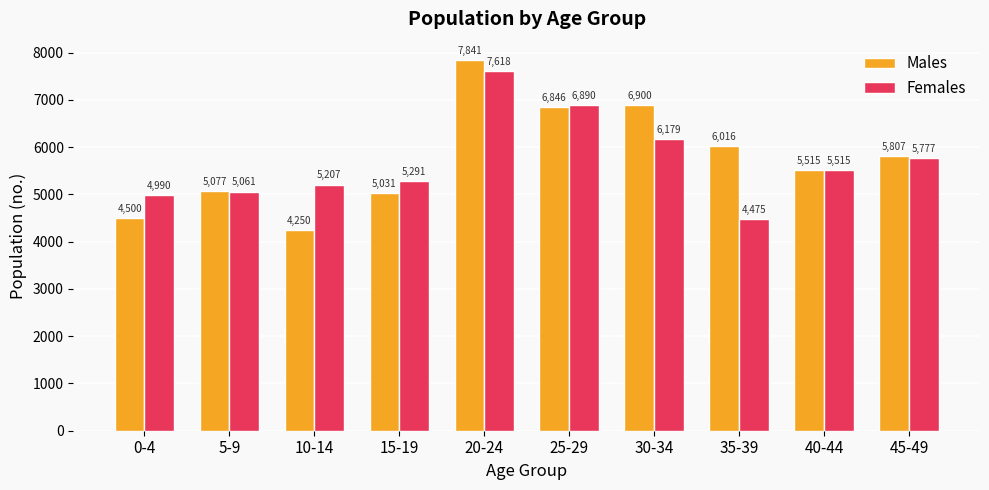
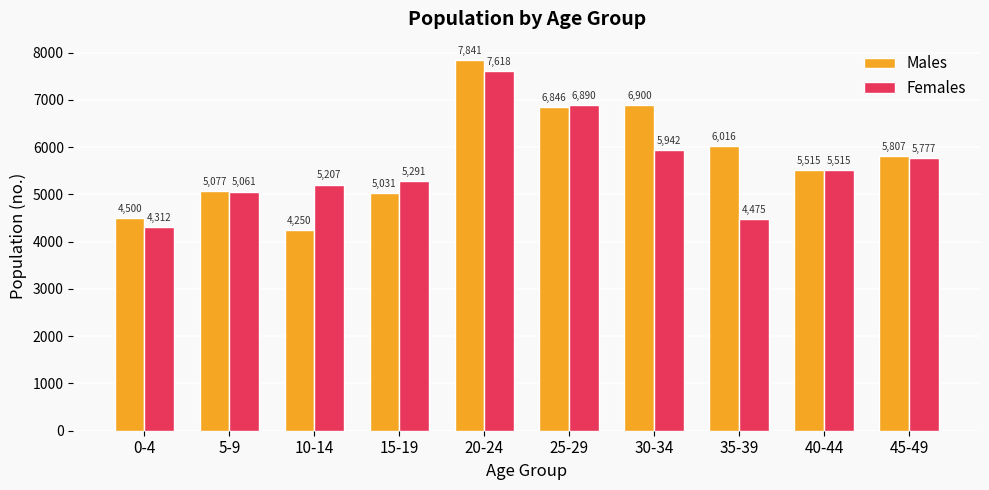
  {
    "Males": {
      "0-4": "4,500",
      "5-9": "5,077",
      "10-14": "4,250",
      "15-19": "5,031",
      "20-24": "7,841",
      "25-29": "6,846",
      "30-34": "6,900",
      "35-39": "6,016",
      "40-44": "5,515",
      "45-49": "5,807"
    },
    "Females": {
-     "0-4": "4,990",
+     "0-4": "4,312",
      "5-9": "5,061",
      "10-14": "5,207",
      "15-19": "5,291",
      "20-24": "7,618",
      "25-29": "6,890",
-     "30-34": "6,179",
+     "30-34": "5,942",
      "35-39": "4,475",
      "40-44": "5,515",
      "45-49": "5,777"
    }
  }
